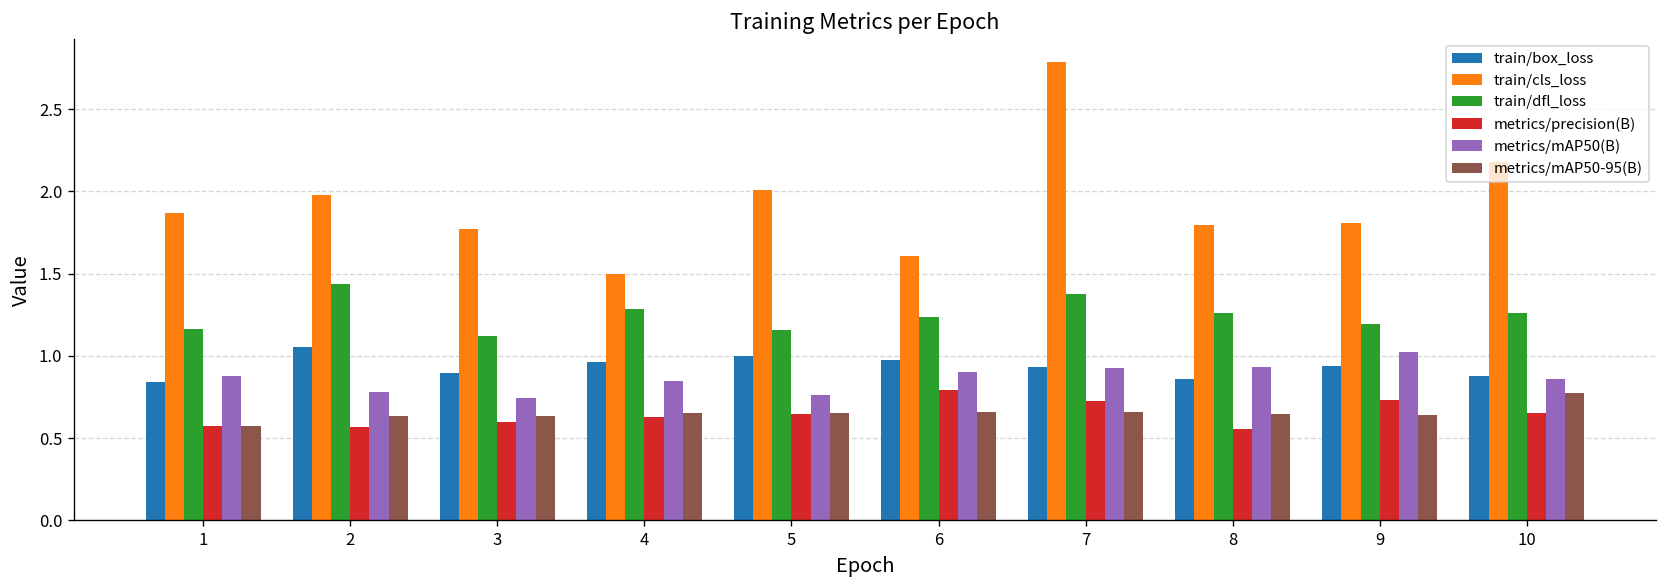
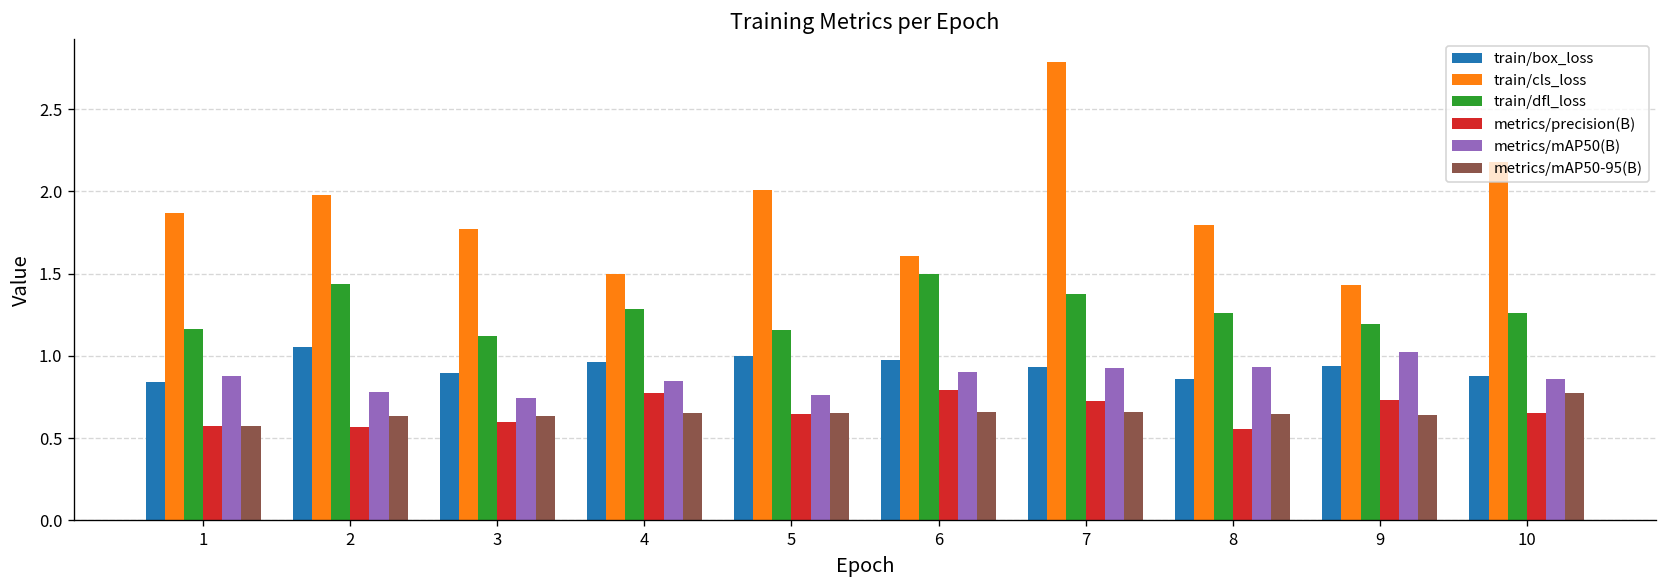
  {
    "train/box_loss": {
      "1": 0.84,
      "2": 1.06,
      "3": 0.90,
      "4": 0.96,
      "5": 1.00,
      "6": 0.98,
      "7": 0.93,
      "8": 0.86,
      "9": 0.94,
      "10": 0.88
    },
    "train/cls_loss": {
      "1": 1.87,
      "2": 1.98,
      "3": 1.77,
      "4": 1.50,
      "5": 2.01,
      "6": 1.60,
      "7": 2.79,
      "8": 1.80,
-     "9": 1.81
+     "9": 1.43
    },
    "train/dfl_loss": {
      "1": 1.16,
      "2": 1.43,
      "3": 1.12,
      "4": 1.28,
      "5": 1.16,
-     "6": 1.24,
+     "6": 1.50,
      "7": 1.38,
      "8": 1.26,
      "9": 1.19,
      "10": 1.26
    },
    "metrics/precision(B)": {
      "1": 0.57,
      "2": 0.57,
      "3": 0.60,
-     "4": 0.63,
+     "4": 0.77,
      "5": 0.65,
      "6": 0.79,
      "7": 0.72,
      "8": 0.55,
      "9": 0.73,
      "10": 0.65
    },
    "metrics/mAP50(B)": {
      "1": 0.88,
      "2": 0.78,
      "3": 0.74,
      "4": 0.85,
      "5": 0.76,
      "6": 0.90,
      "7": 0.93,
      "8": 0.93,
      "9": 1.02,
      "10": 0.86
    },
    "metrics/mAP50-95(B)": {
      "1": 0.58,
      "2": 0.64,
      "3": 0.63,
      "4": 0.65,
      "5": 0.65,
      "6": 0.66,
      "7": 0.66,
      "8": 0.65,
      "9": 0.64,
      "10": 0.77
    }
  }
